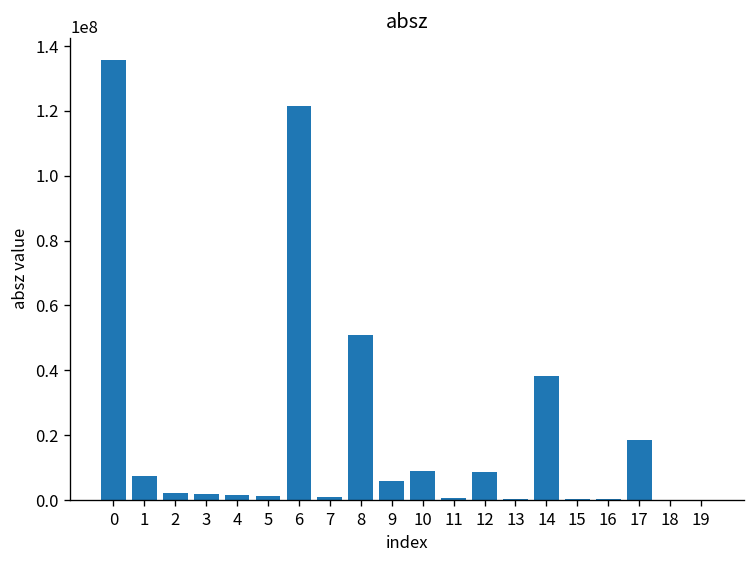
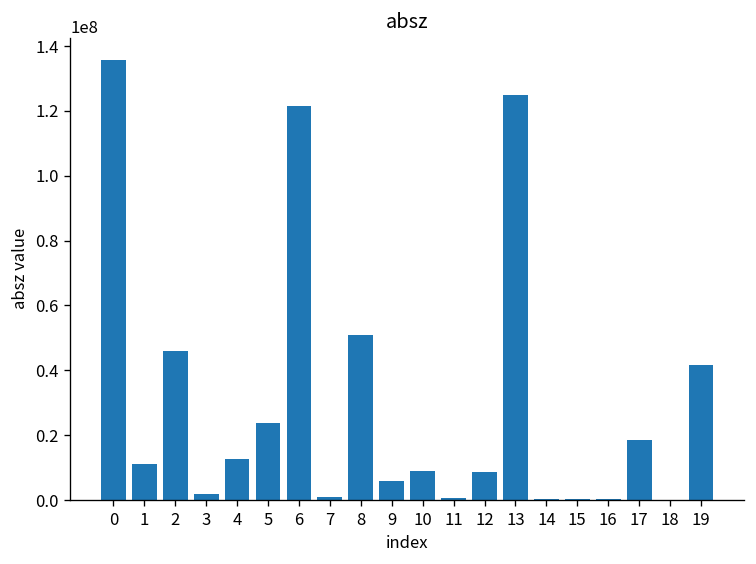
  {
    "0": 136000000,
-   "1": 7000000,
-   "2": 2000000,
+   "1": 11000000,
+   "2": 46000000,
    "3": 2000000,
-   "4": 2000000,
-   "5": 1000000,
+   "4": 13000000,
+   "5": 24000000,
    "6": 121000000,
    "7": 1000000,
    "8": 51000000,
    "9": 6000000,
    "10": 9000000,
    "12": 9000000,
-   "13": 0,
-   "14": 38000000,
+   "13": 125000000,
+   "14": 0,
    "17": 19000000,
-   "19": 0
+   "19": 42000000
  }
